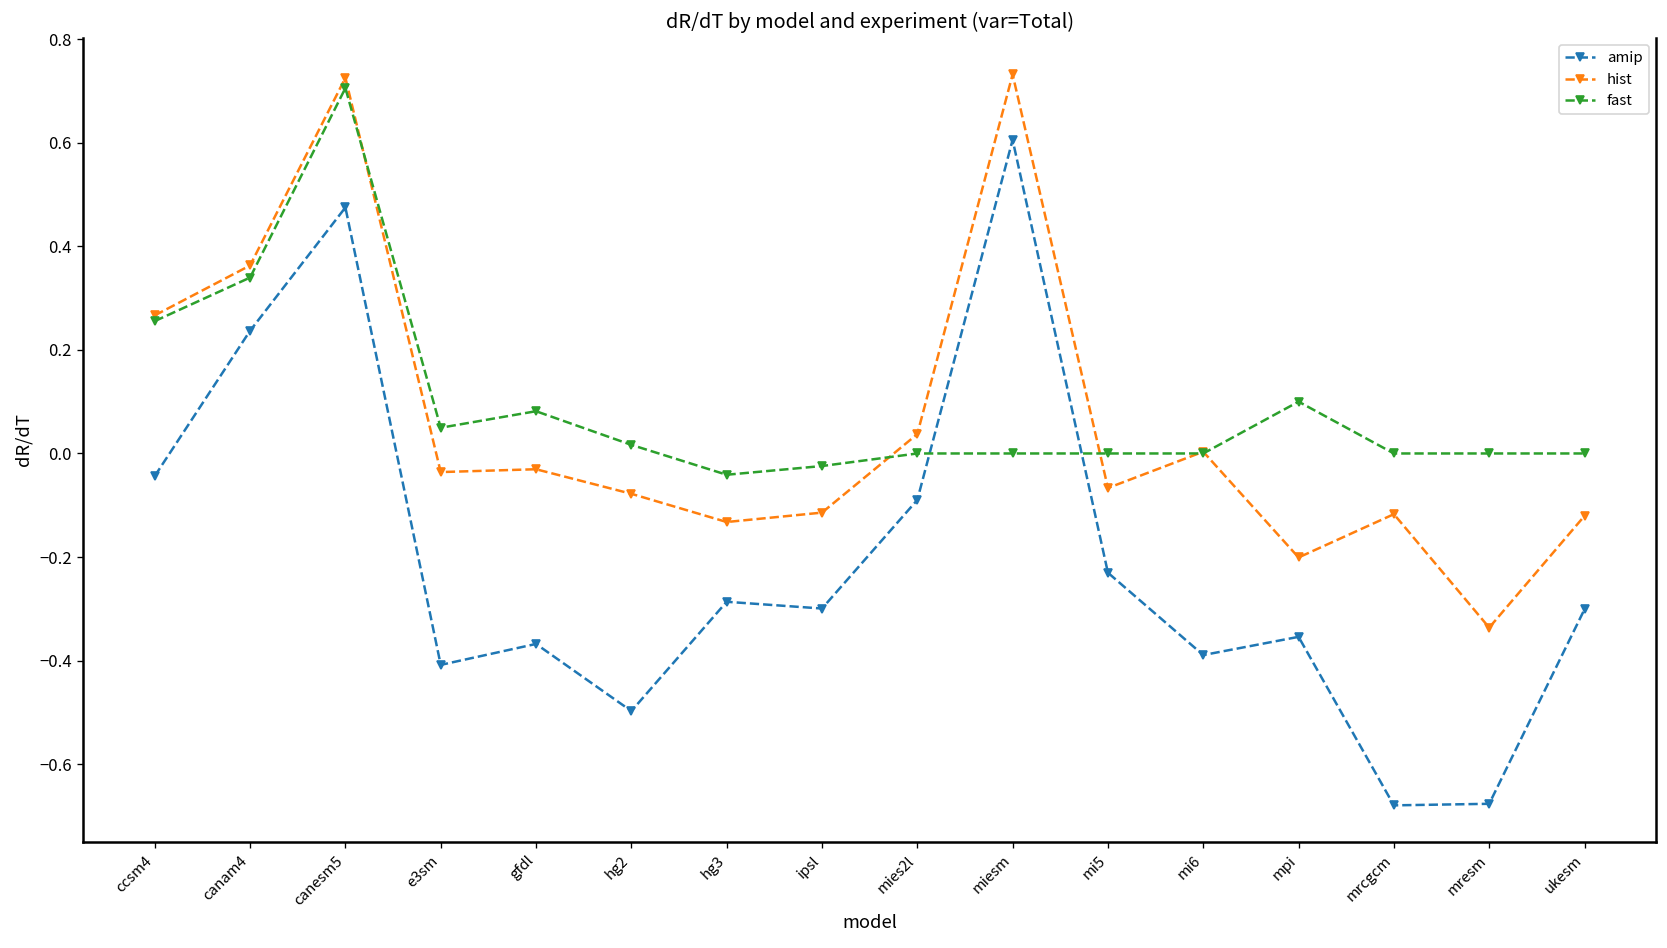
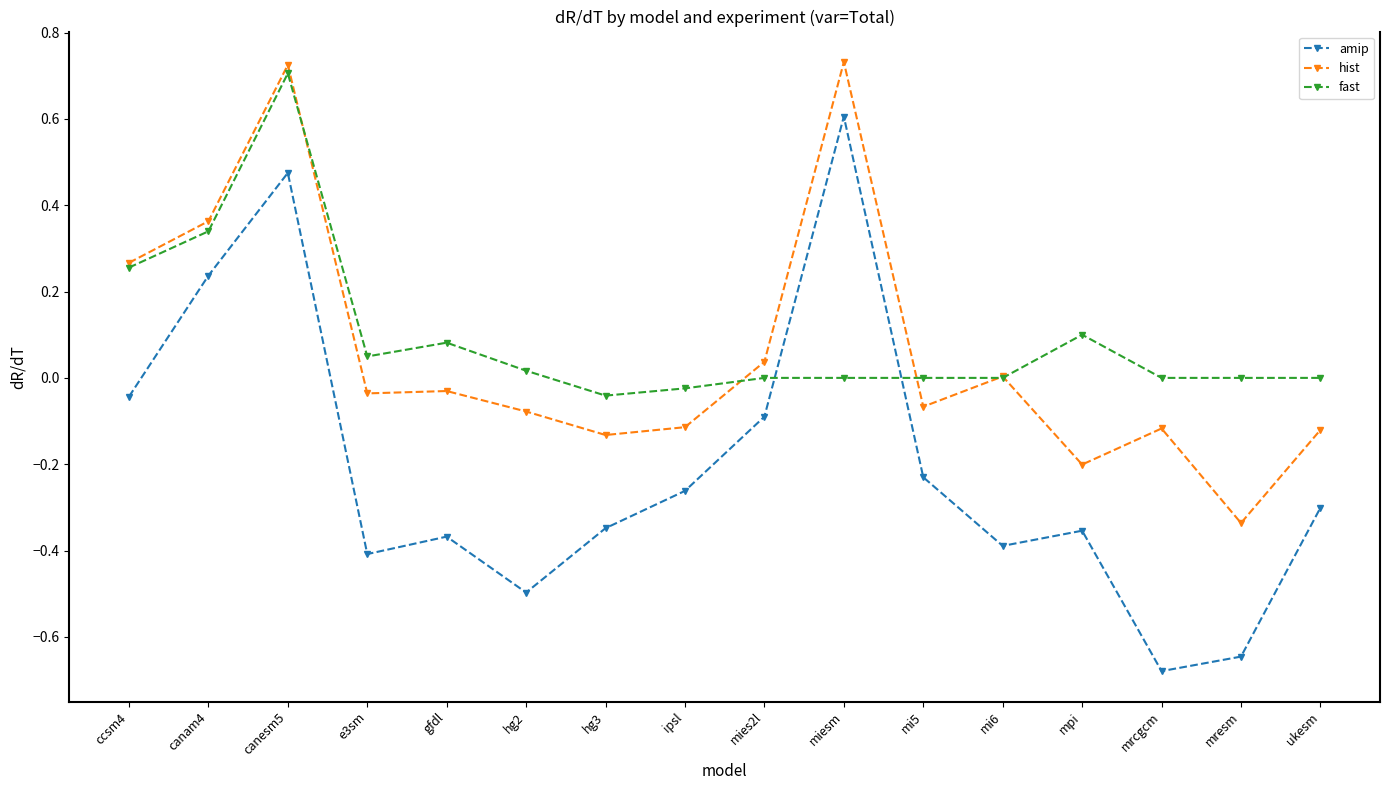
  {
    "amip": {
      "ccsm4": -0.04,
      "canam4": 0.24,
      "canesm5": 0.47,
      "e3sm": -0.41,
      "gfdl": -0.37,
      "hg2": -0.50,
-     "hg3": -0.29,
-     "ipsl": -0.30,
+     "hg3": -0.35,
+     "ipsl": -0.26,
      "mies2l": -0.09,
      "miesm": 0.61,
      "mi5": -0.23,
      "mi6": -0.39,
      "mpi": -0.35,
      "mrcgcm": -0.68,
-     "mresm": -0.68,
+     "mresm": -0.65,
      "ukesm": -0.30
    },
    "hist": {
      "ccsm4": 0.27,
      "canam4": 0.36,
      "canesm5": 0.73,
      "e3sm": -0.04,
      "gfdl": -0.03,
      "hg2": -0.08,
      "hg3": -0.13,
      "ipsl": -0.11,
      "mies2l": 0.04,
      "miesm": 0.73,
      "mi5": -0.07,
      "mpi": -0.20,
      "mrcgcm": -0.12,
      "mresm": -0.34,
      "ukesm": -0.12
    },
    "fast": {
      "ccsm4": 0.26,
      "canam4": 0.34,
      "canesm5": 0.71,
      "e3sm": 0.05,
      "gfdl": 0.08,
      "hg2": 0.02,
      "hg3": -0.04,
      "ipsl": -0.02,
      "mies2l": 0.00,
      "miesm": 0.00,
      "mi5": 0.00,
      "mpi": 0.10,
      "mrcgcm": 0.00,
      "mresm": 0.00,
      "ukesm": 0.00
    }
  }
